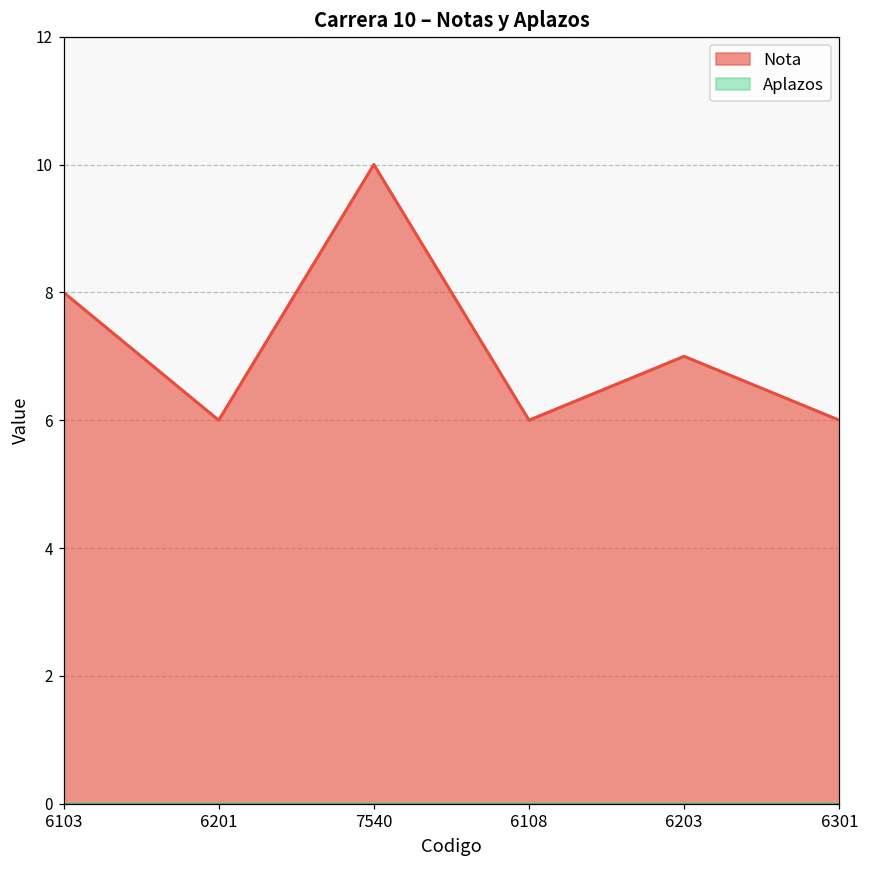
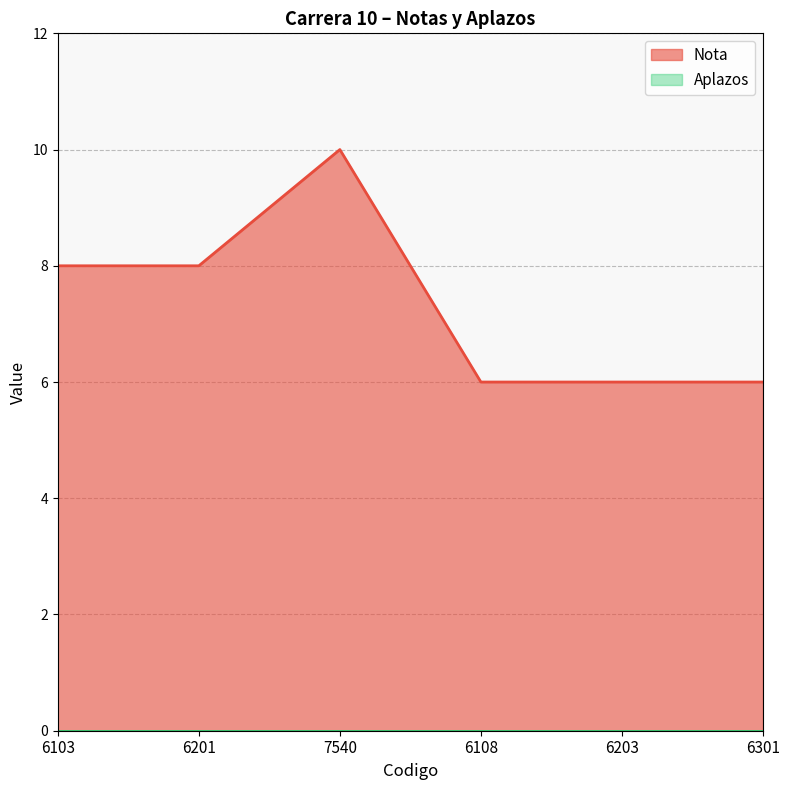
  {
    "Nota": {
      "6103": 8,
-     "6201": 6,
+     "6201": 8,
      "7540": 10,
      "6108": 6,
-     "6203": 7,
+     "6203": 6,
      "6301": 6
    },
    "Aplazos": {
      "6103": 0,
      "6201": 0,
      "7540": 0,
      "6108": 0,
      "6203": 0,
      "6301": 0
    }
  }
